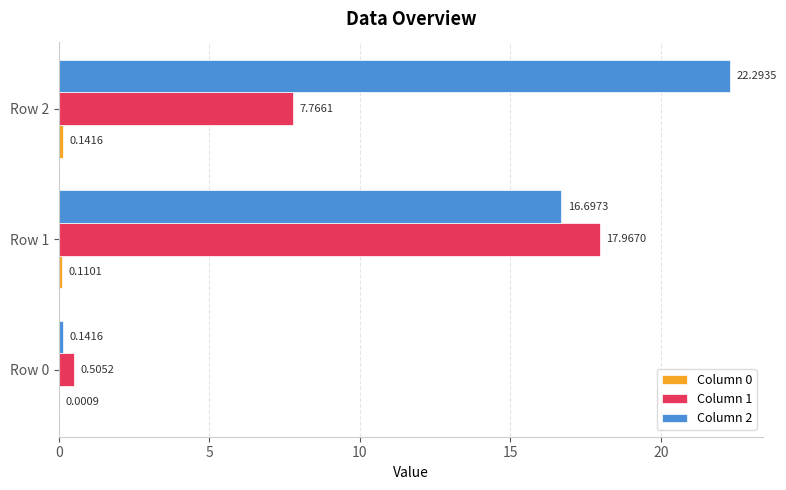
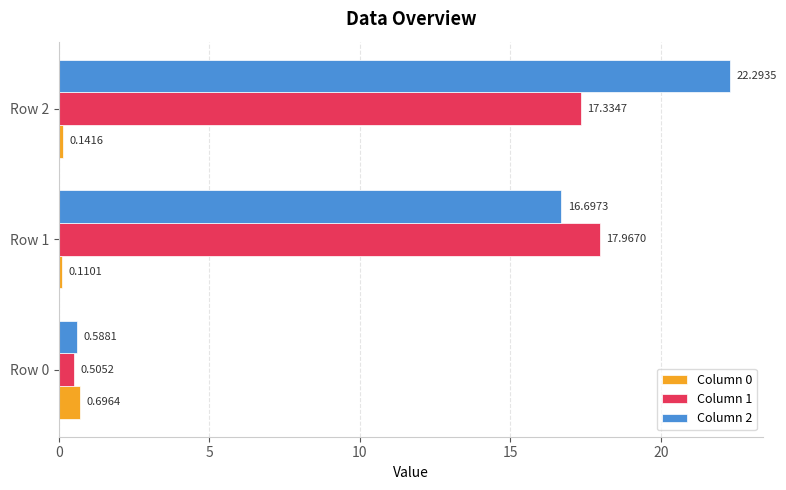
  {
    "Column 0": {
      "Row 2": 0.1416,
      "Row 1": 0.1101,
-     "Row 0": 0.0009
+     "Row 0": 0.6964
    },
    "Column 1": {
-     "Row 2": 7.7661,
+     "Row 2": 17.3347,
      "Row 1": 17.9670,
      "Row 0": 0.5052
    },
    "Column 2": {
      "Row 2": 22.2935,
      "Row 1": 16.6973,
-     "Row 0": 0.1416
+     "Row 0": 0.5881
    }
  }
